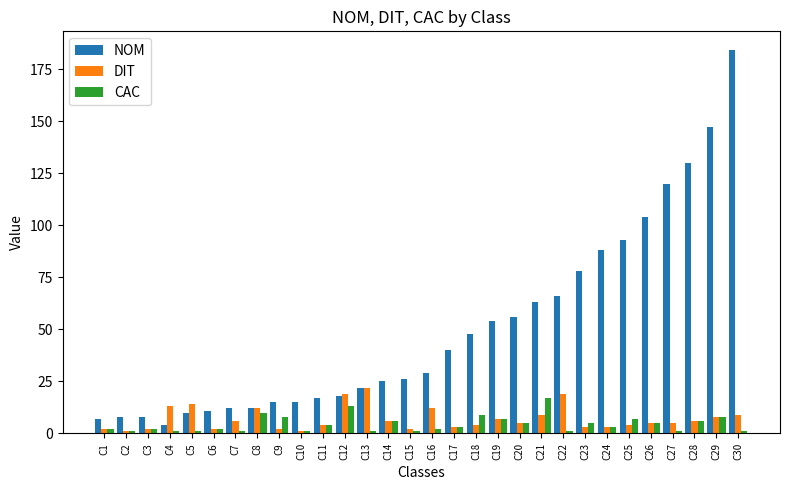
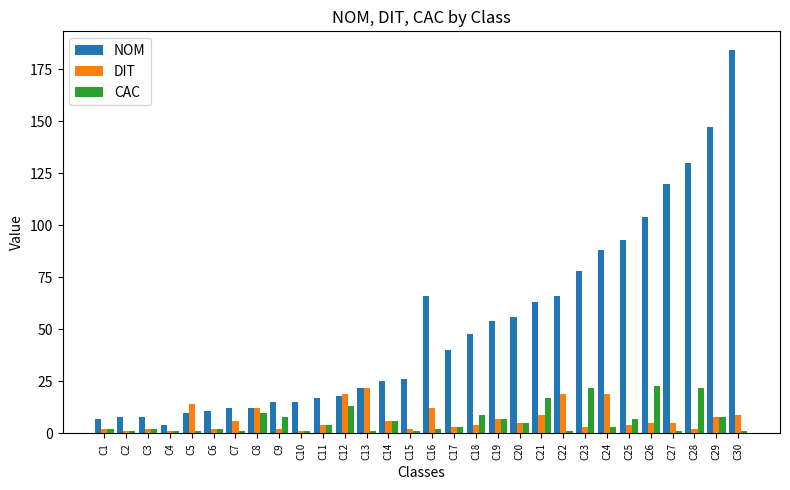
  {
    "NOM": {
      "C1": 7,
      "C2": 8,
      "C3": 8,
      "C4": 4,
      "C5": 10,
      "C6": 11,
      "C7": 12,
      "C8": 12,
      "C9": 15,
      "C10": 15,
      "C11": 17,
      "C12": 18,
      "C13": 22,
      "C14": 25,
      "C15": 26,
-     "C16": 29,
+     "C16": 66,
      "C17": 40,
      "C18": 48,
      "C19": 54,
      "C20": 56,
      "C21": 63,
      "C22": 66,
      "C23": 78,
      "C24": 88,
      "C25": 93,
      "C26": 104,
      "C27": 120,
      "C28": 130,
      "C29": 147,
      "C30": 184
    },
    "DIT": {
      "C1": 2,
      "C3": 2,
-     "C4": 13,
+     "C4": 1,
      "C5": 14,
      "C6": 2,
      "C7": 6,
      "C8": 12,
      "C9": 2,
      "C11": 4,
      "C12": 19,
      "C13": 22,
      "C14": 6,
      "C15": 2,
      "C16": 12,
      "C17": 3,
      "C18": 4,
      "C19": 7,
      "C20": 5,
      "C21": 9,
      "C22": 19,
      "C23": 3,
-     "C24": 3,
+     "C24": 19,
      "C25": 4,
      "C26": 5,
      "C27": 5,
-     "C28": 6,
+     "C28": 2,
      "C29": 8,
      "C30": 9
    },
    "CAC": {
      "C1": 2,
      "C3": 2,
      "C6": 2,
      "C8": 10,
      "C9": 8,
      "C11": 4,
      "C12": 13,
      "C14": 6,
      "C16": 2,
      "C17": 3,
      "C18": 9,
      "C19": 7,
      "C20": 5,
      "C21": 17,
-     "C23": 5,
+     "C23": 22,
      "C24": 3,
      "C25": 7,
-     "C26": 5,
-     "C28": 6,
+     "C26": 23,
+     "C28": 22,
      "C29": 8
    }
  }
